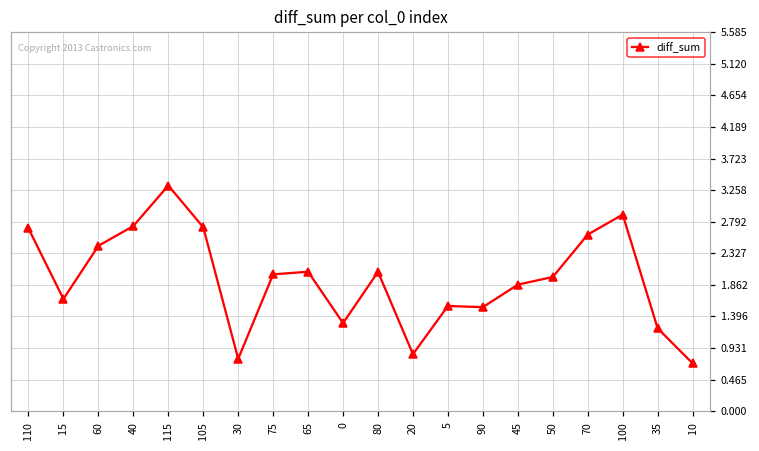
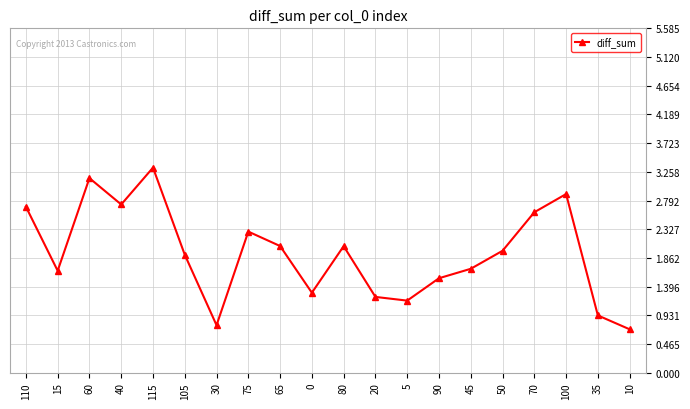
  {
    "110": 2.7,
    "15": 1.7,
-   "60": 2.4,
+   "60": 3.2,
    "40": 2.7,
    "115": 3.3,
-   "105": 2.7,
+   "105": 1.9,
    "30": 0.8,
-   "75": 2.0,
+   "75": 2.3,
    "65": 2.1,
    "0": 1.3,
    "80": 2.1,
-   "20": 0.8,
-   "5": 1.6,
+   "20": 1.2,
+   "5": 1.2,
    "90": 1.5,
-   "45": 1.9,
+   "45": 1.7,
    "50": 2.0,
    "70": 2.6,
    "100": 2.9,
-   "35": 1.2,
+   "35": 0.9,
    "10": 0.7
  }
